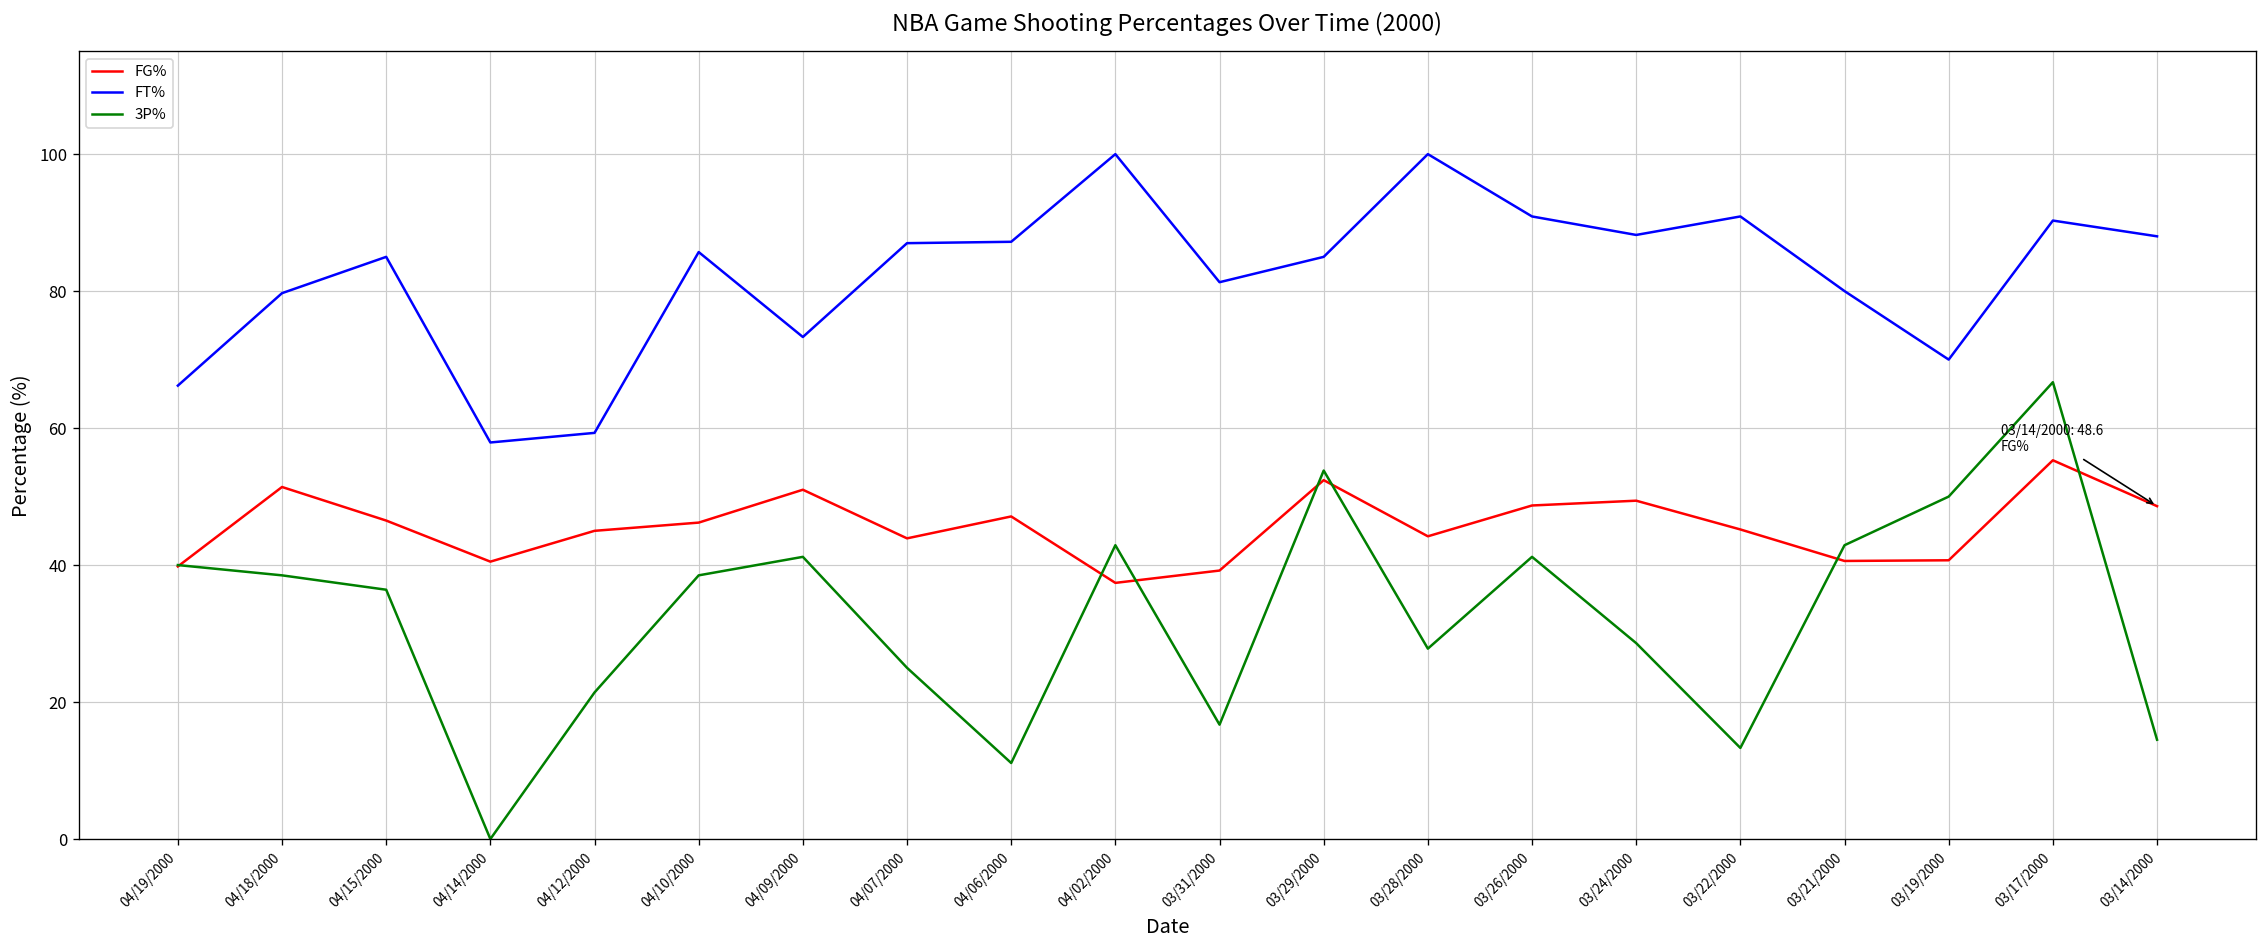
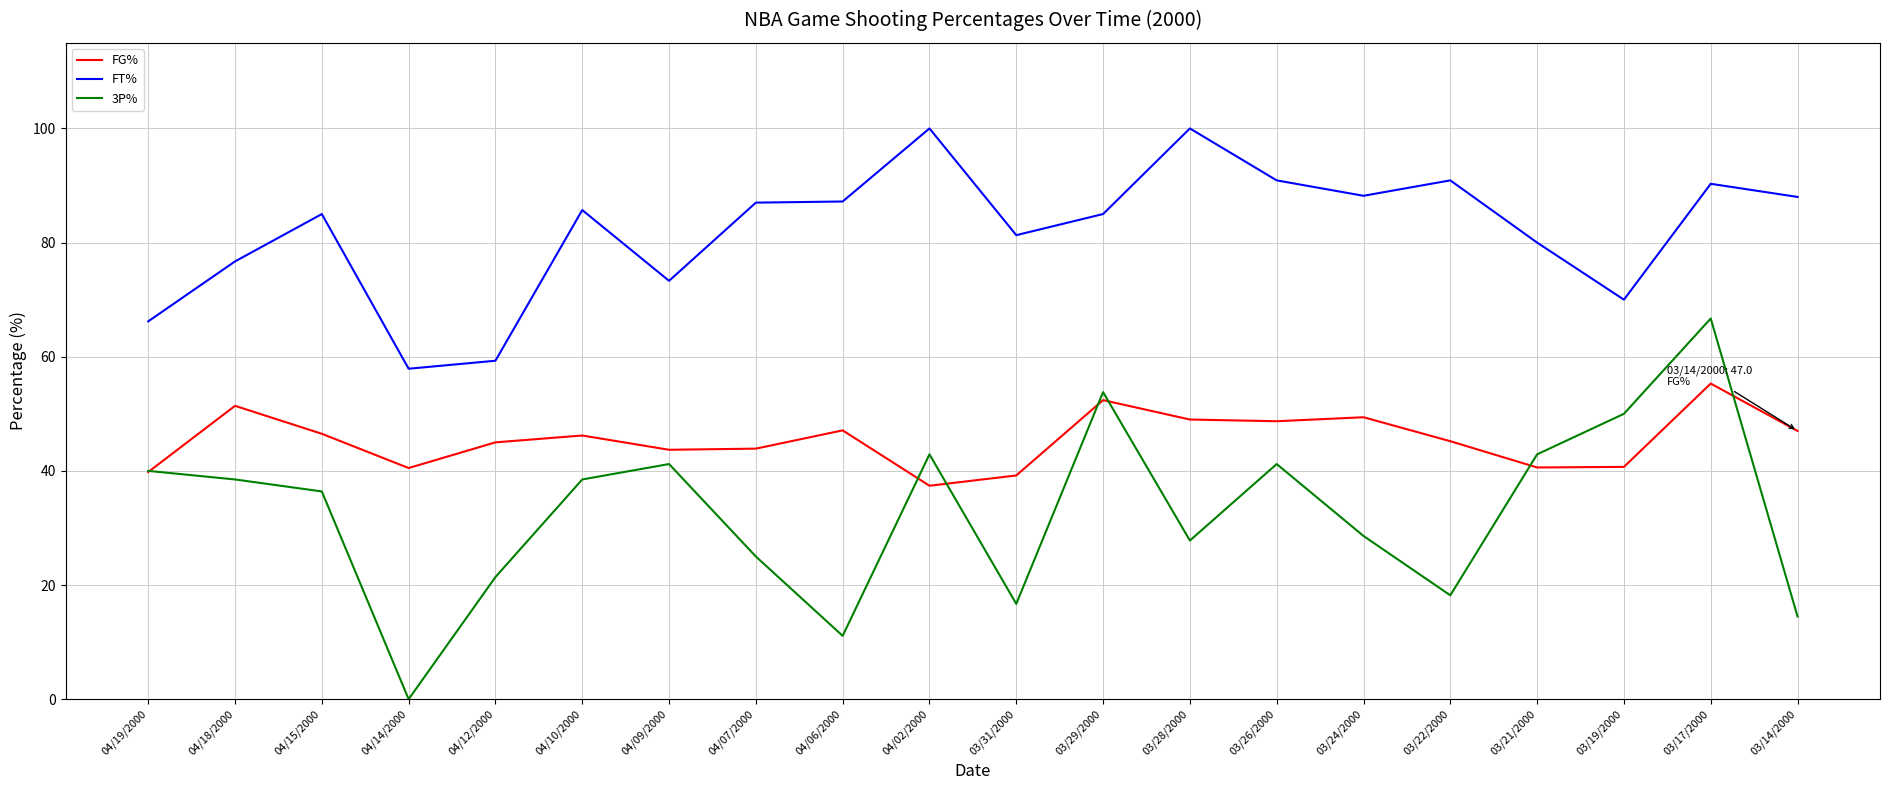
  {
    "FG%": {
-     "04/09/2000": 51,
-     "03/28/2000": 44,
-     "03/14/2000": 48.6
+     "04/09/2000": 44,
+     "03/28/2000": 49,
+     "03/14/2000": 47.0
    },
    "FT%": {
      "04/19/2000": 66,
-     "04/18/2000": 80,
+     "04/18/2000": 77,
      "04/15/2000": 85,
      "04/14/2000": 58,
      "04/12/2000": 59,
      "04/10/2000": 86,
      "04/09/2000": 73,
      "04/07/2000": 87,
      "04/06/2000": 87,
      "04/02/2000": 100,
      "03/31/2000": 81,
      "03/29/2000": 85,
      "03/28/2000": 100,
      "03/26/2000": 91,
      "03/24/2000": 88,
      "03/22/2000": 91,
      "03/21/2000": 80,
      "03/19/2000": 70,
      "03/17/2000": 90,
      "03/14/2000": 88
    },
    "3P%": {
      "04/18/2000": 39,
      "04/15/2000": 36,
      "04/14/2000": 0,
      "04/12/2000": 21,
      "04/10/2000": 39,
      "04/09/2000": 41,
      "04/07/2000": 25,
      "04/06/2000": 11,
      "04/02/2000": 43,
      "03/31/2000": 17,
      "03/29/2000": 54,
      "03/28/2000": 28,
      "03/26/2000": 41,
      "03/24/2000": 29,
-     "03/22/2000": 13,
+     "03/22/2000": 18,
      "03/21/2000": 43,
      "03/19/2000": 50,
      "03/17/2000": 67,
      "03/14/2000": 15
    }
  }
